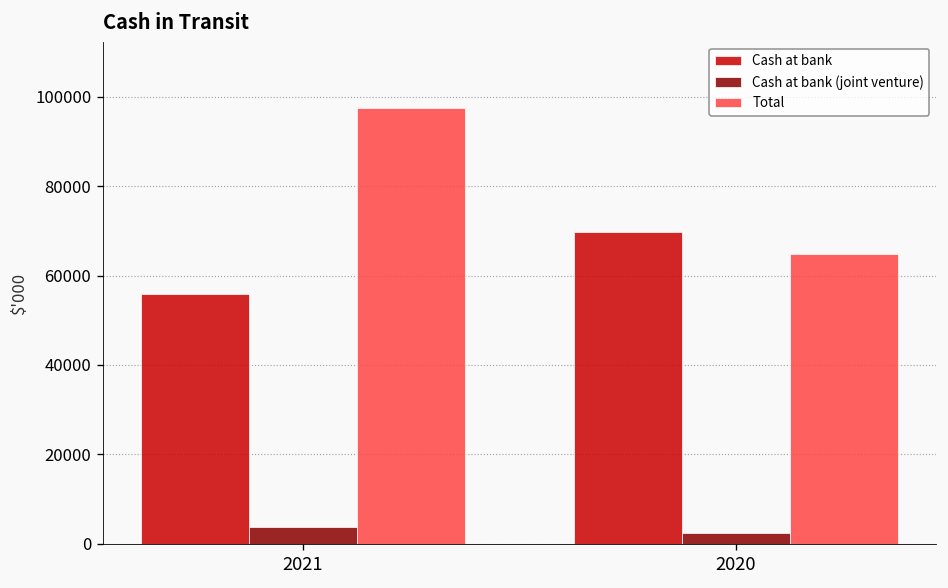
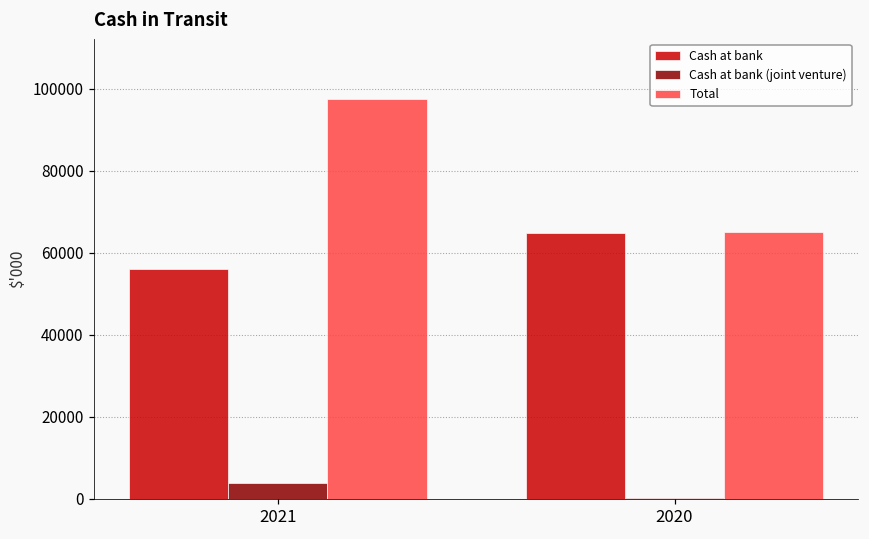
  {
    "Cash at bank": {
      "2021": 56000,
-     "2020": 70000
+     "2020": 65000
    },
    "Cash at bank (joint venture)": {
      "2021": 4000,
-     "2020": 3000
+     "2020": 0
    },
    "Total": {
      "2021": 98000,
      "2020": 65000
    }
  }
